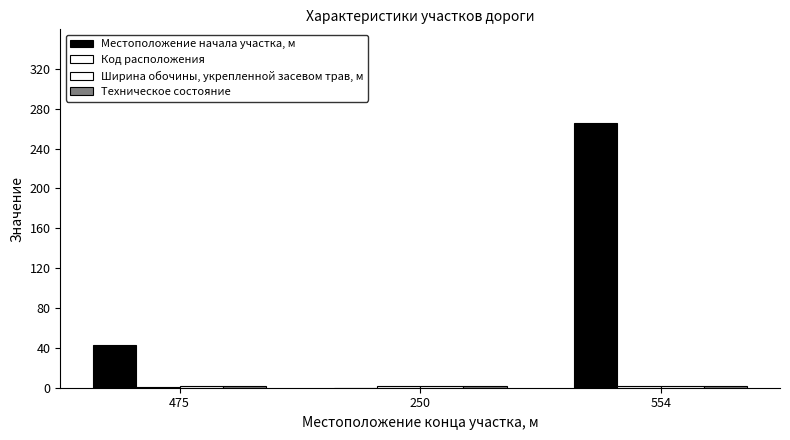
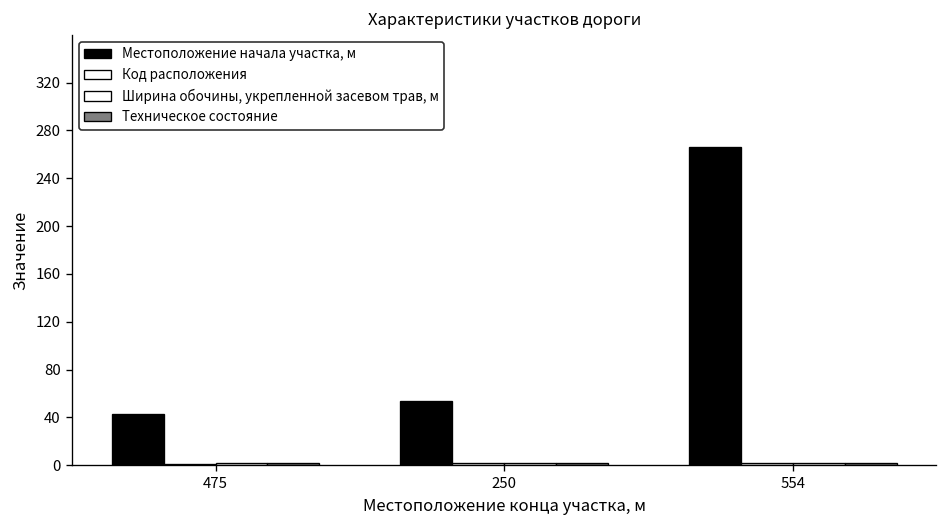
  {
    "Местоположение начала участка, м": {
      "475": 40,
-     "250": 0,
+     "250": 50,
      "554": 270
    }
  }
